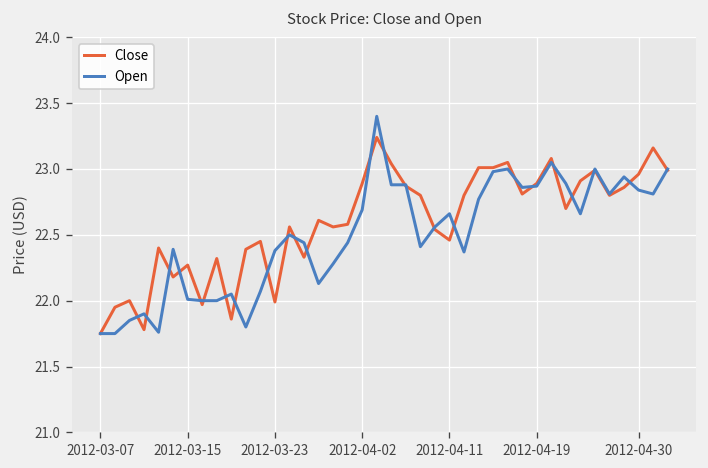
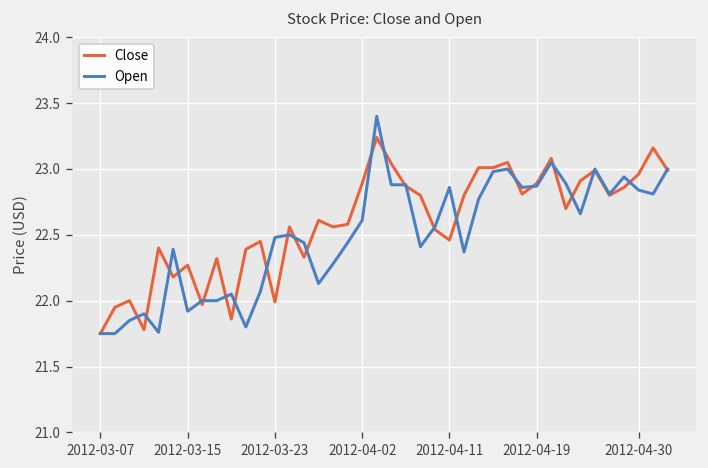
  {
    "Close": {
      "2012-03-15": 22.27,
      "2012-03-23": 21.99,
      "2012-04-02": 22.89,
      "2012-04-11": 22.46,
      "2012-04-30": 22.96
    },
    "Open": {
-     "2012-03-15": 22.01,
-     "2012-03-23": 22.38,
-     "2012-04-02": 22.69,
-     "2012-04-11": 22.66,
+     "2012-03-15": 21.92,
+     "2012-03-23": 22.48,
+     "2012-04-02": 22.61,
+     "2012-04-11": 22.86,
      "2012-04-30": 22.84
    }
  }
